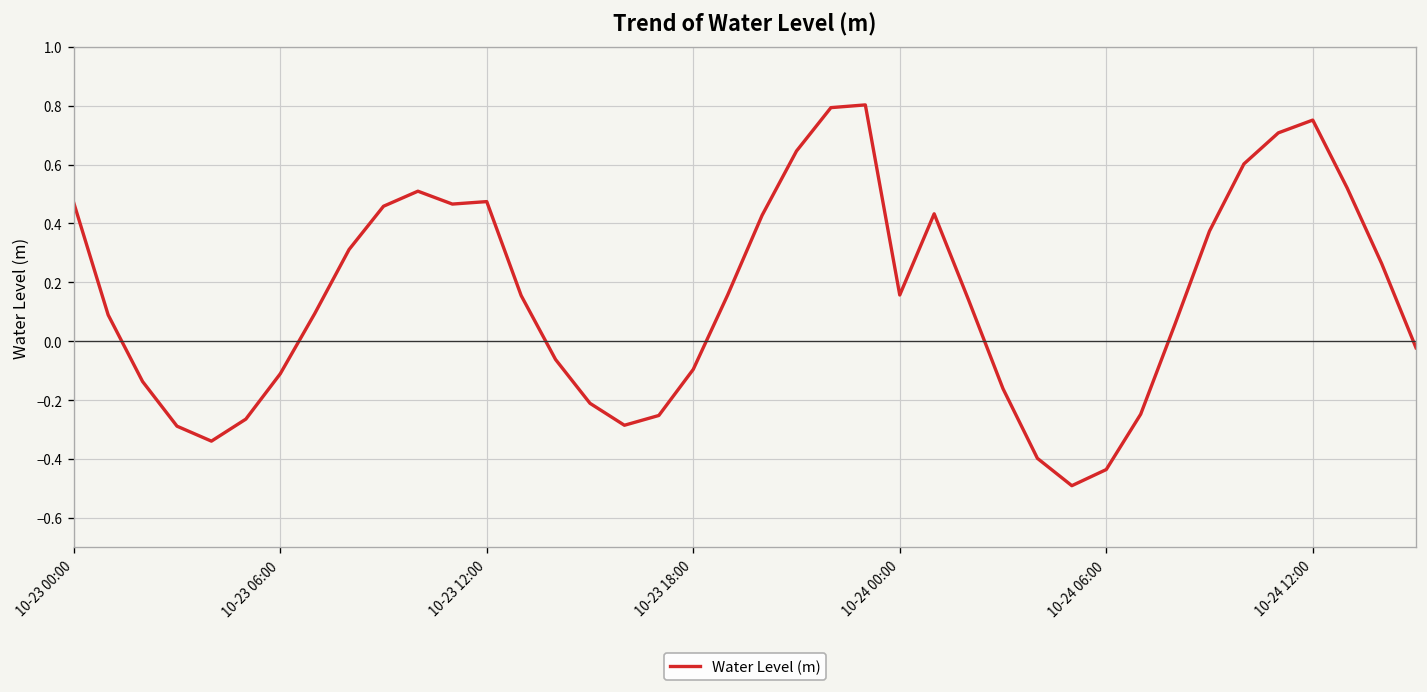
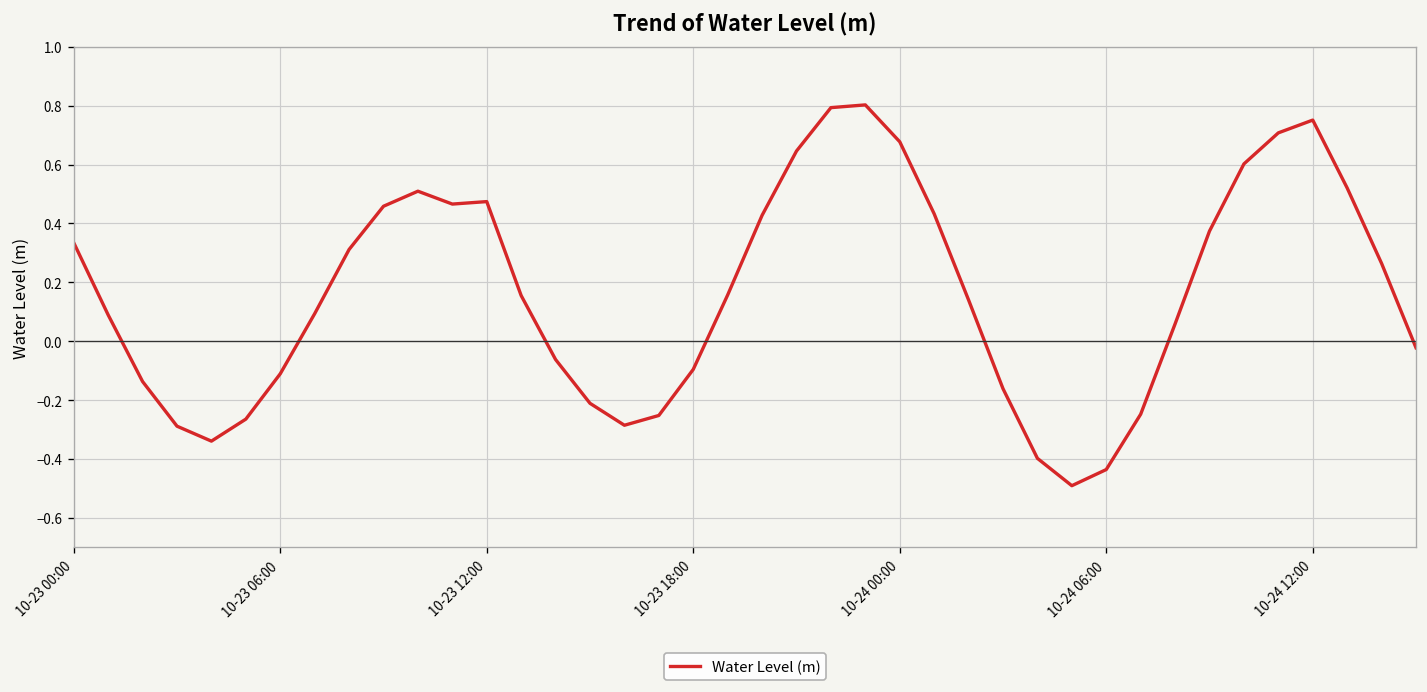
  {
-   "10-23 00:00": 0.47,
+   "10-23 00:00": 0.33,
    "10-23 06:00": -0.11,
    "10-23 12:00": 0.47,
    "10-23 18:00": -0.10,
-   "10-24 00:00": 0.16,
+   "10-24 00:00": 0.68,
    "10-24 06:00": -0.44,
    "10-24 12:00": 0.75
  }
